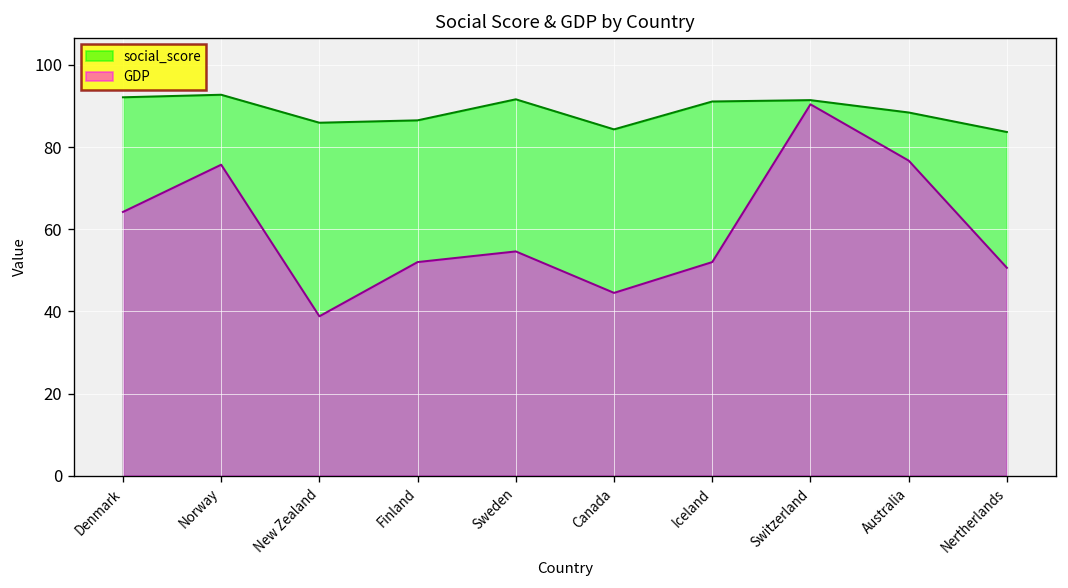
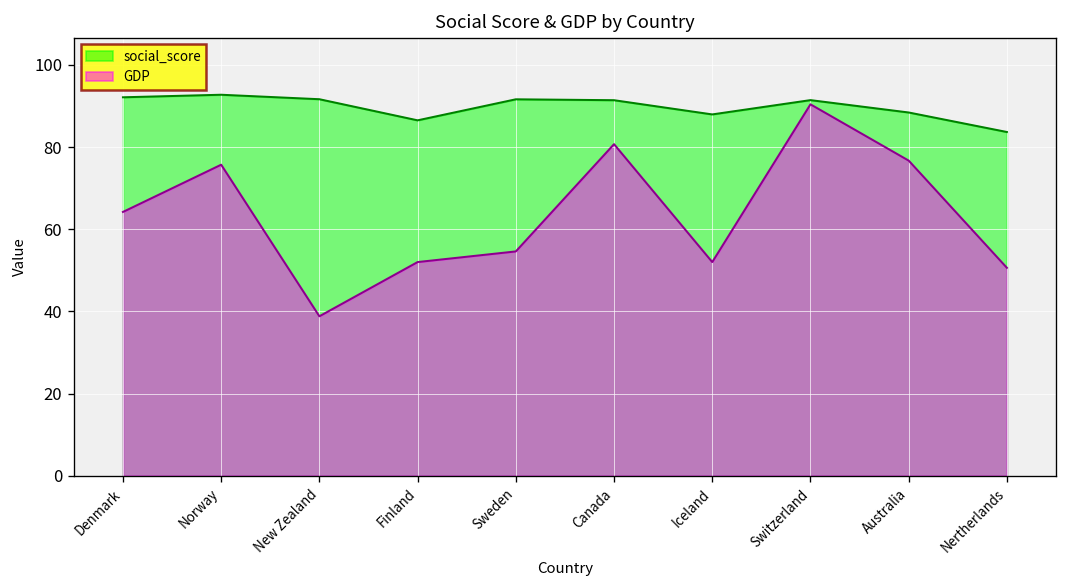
  {
    "social_score": {
      "Denmark": 92,
      "Norway": 93,
-     "New Zealand": 86,
+     "New Zealand": 92,
      "Finland": 87,
      "Sweden": 92,
-     "Canada": 84,
-     "Iceland": 91,
+     "Canada": 91,
+     "Iceland": 88,
      "Switzerland": 91,
      "Australia": 88,
      "Nertherlands": 84
    },
    "GDP": {
      "Denmark": 64,
      "Norway": 76,
      "New Zealand": 39,
      "Finland": 52,
      "Sweden": 55,
-     "Canada": 45,
+     "Canada": 81,
      "Iceland": 52,
      "Switzerland": 90,
      "Australia": 77,
      "Nertherlands": 51
    }
  }
